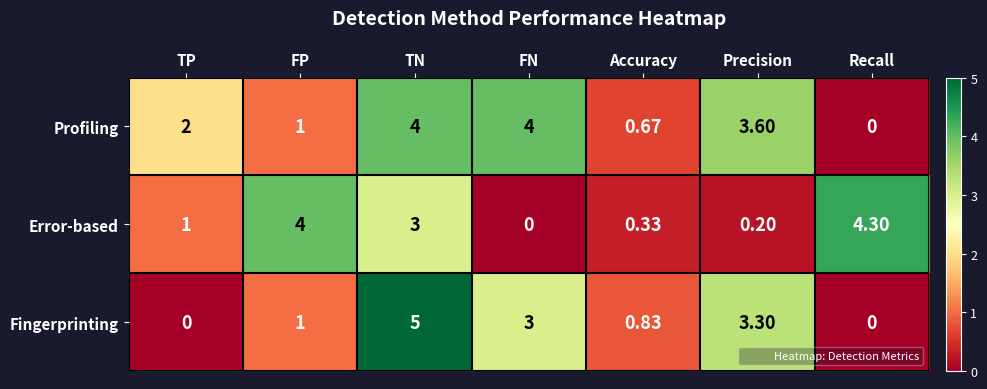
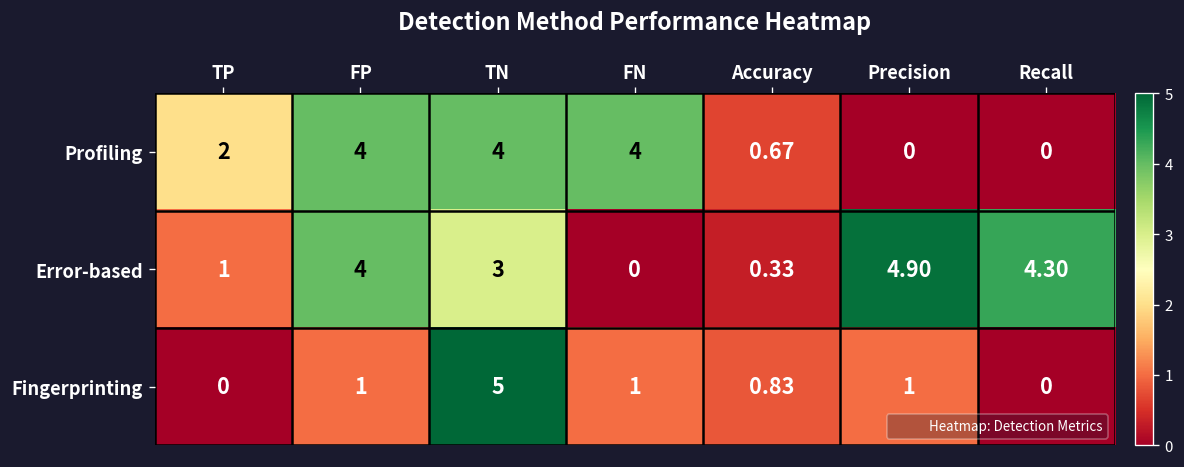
  {
    "Profiling": {
      "TP": 2,
-     "FP": 1,
+     "FP": 4,
      "TN": 4,
      "FN": 4,
      "Accuracy": 0.67,
-     "Precision": 3.60,
+     "Precision": 0,
      "Recall": 0
    },
    "Error-based": {
      "TP": 1,
      "FP": 4,
      "TN": 3,
      "FN": 0,
      "Accuracy": 0.33,
-     "Precision": 0.20,
+     "Precision": 4.90,
      "Recall": 4.30
    },
    "Fingerprinting": {
      "TP": 0,
      "FP": 1,
      "TN": 5,
-     "FN": 3,
+     "FN": 1,
      "Accuracy": 0.83,
-     "Precision": 3.30,
+     "Precision": 1,
      "Recall": 0
    }
  }
